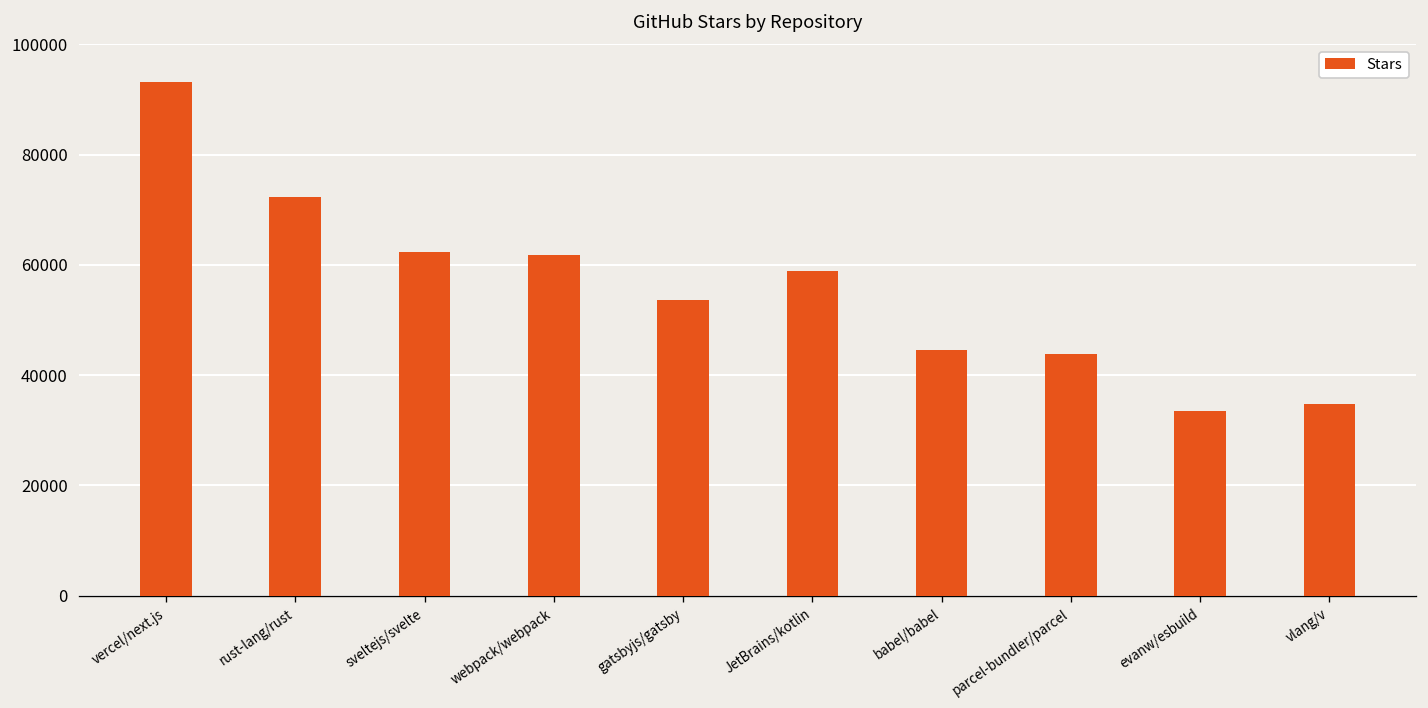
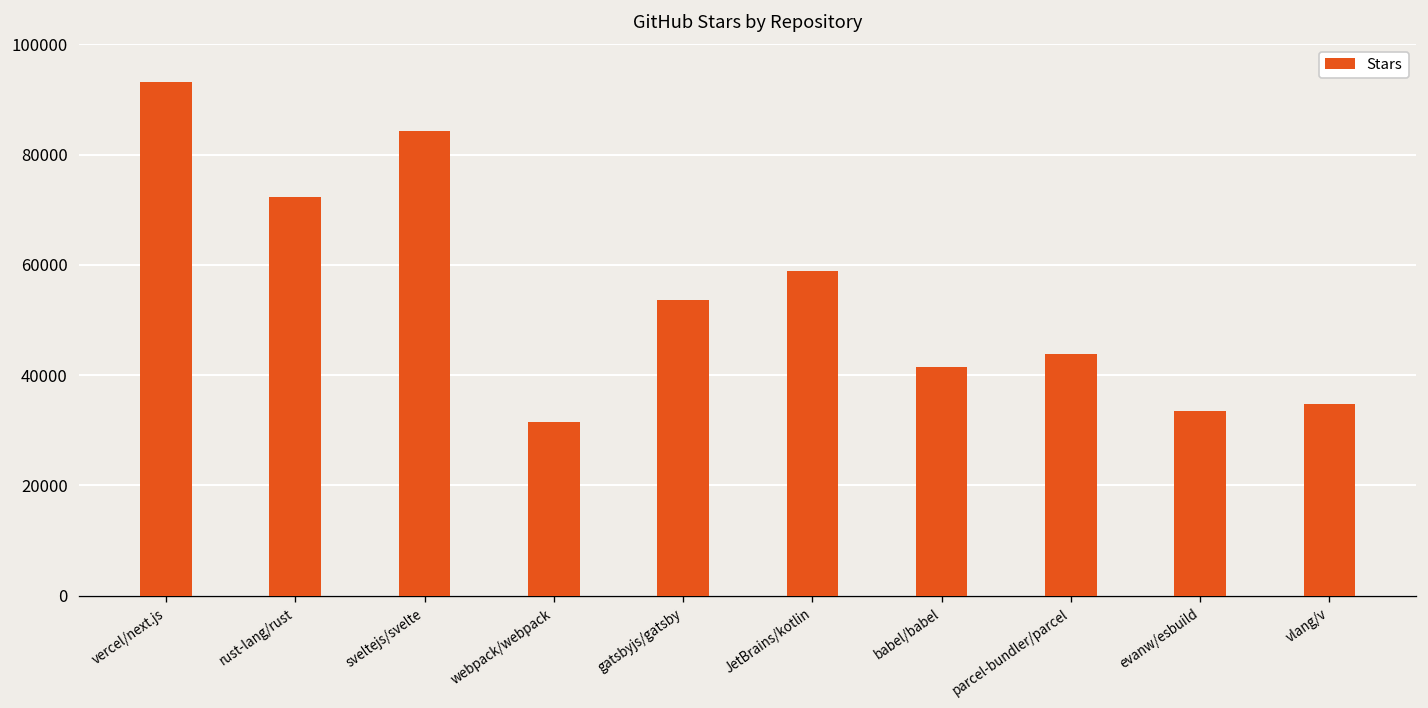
  {
    "vercel/next.js": 93000,
    "rust-lang/rust": 72000,
-   "sveltejs/svelte": 62000,
-   "webpack/webpack": 62000,
+   "sveltejs/svelte": 84000,
+   "webpack/webpack": 32000,
    "gatsbyjs/gatsby": 54000,
    "JetBrains/kotlin": 59000,
-   "babel/babel": 44000,
+   "babel/babel": 41000,
    "parcel-bundler/parcel": 44000,
    "evanw/esbuild": 33000,
    "vlang/v": 35000
  }
